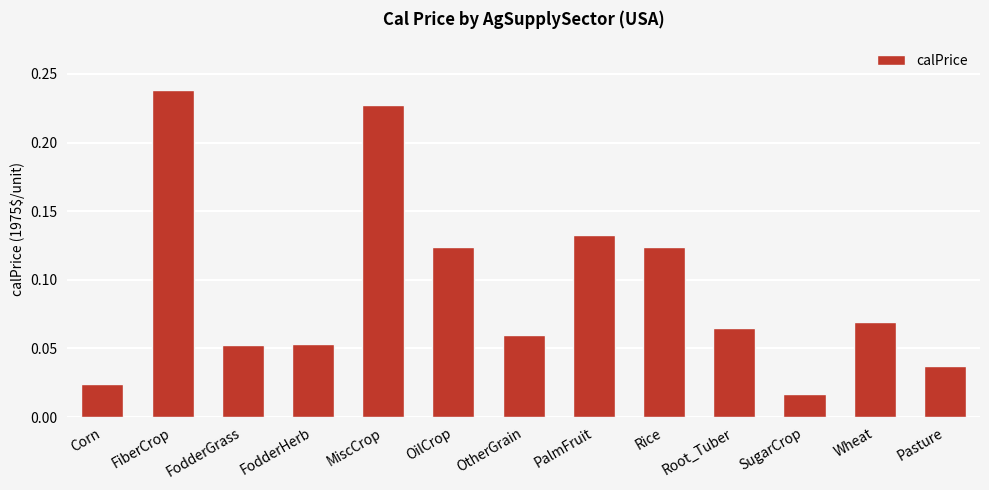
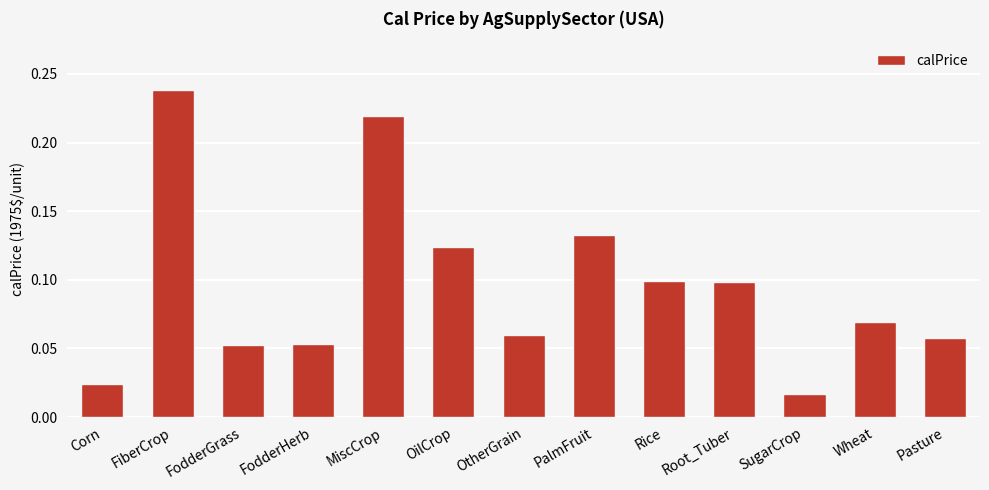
  {
    "Corn": 0.024,
    "FiberCrop": 0.238,
    "FodderGrass": 0.053,
    "FodderHerb": 0.054,
-   "MiscCrop": 0.227,
+   "MiscCrop": 0.219,
    "OilCrop": 0.124,
    "OtherGrain": 0.059,
    "PalmFruit": 0.133,
-   "Rice": 0.124,
-   "Root_Tuber": 0.065,
+   "Rice": 0.099,
+   "Root_Tuber": 0.098,
    "SugarCrop": 0.017,
    "Wheat": 0.069,
-   "Pasture": 0.037
+   "Pasture": 0.058
  }
